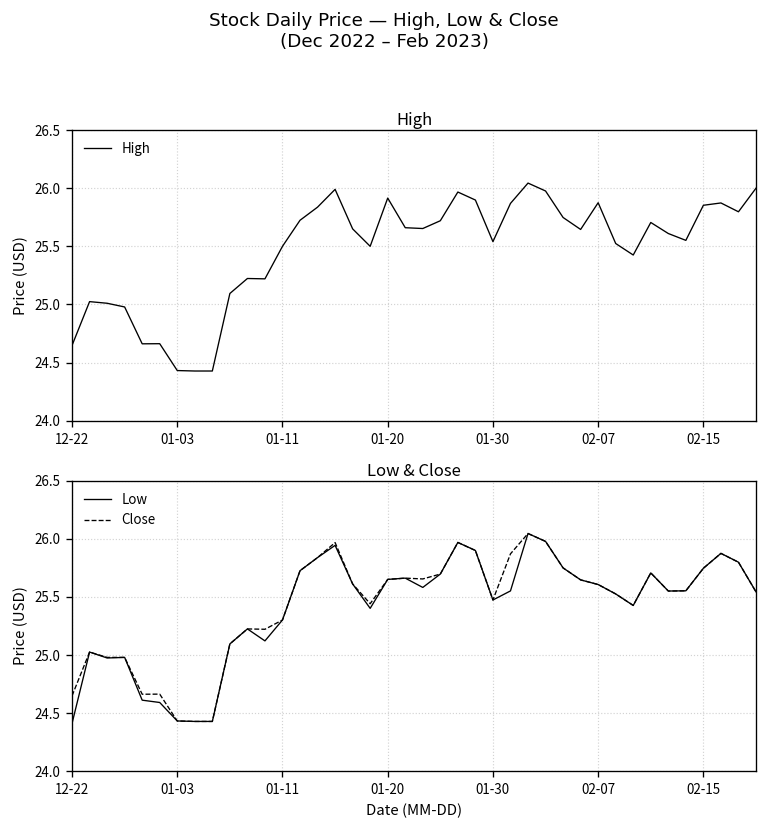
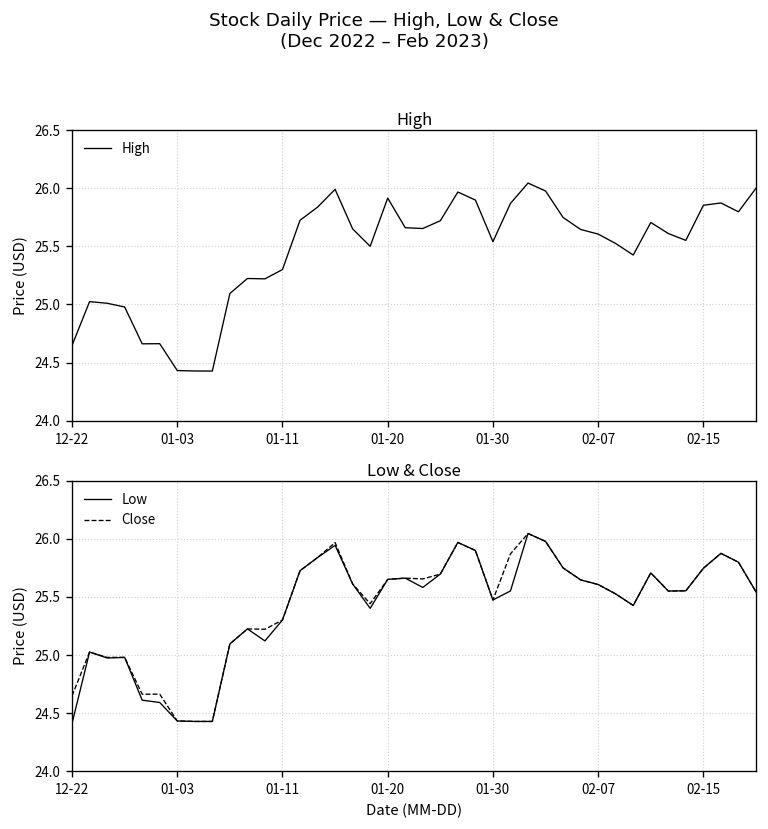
  {
    "High": {
      "12-22": 24.6,
      "01-03": 24.4,
-     "01-11": 25.5,
+     "01-11": 25.3,
      "01-20": 25.9,
      "01-30": 25.5,
-     "02-07": 25.9,
+     "02-07": 25.6,
      "02-15": 25.9
    }
  }
